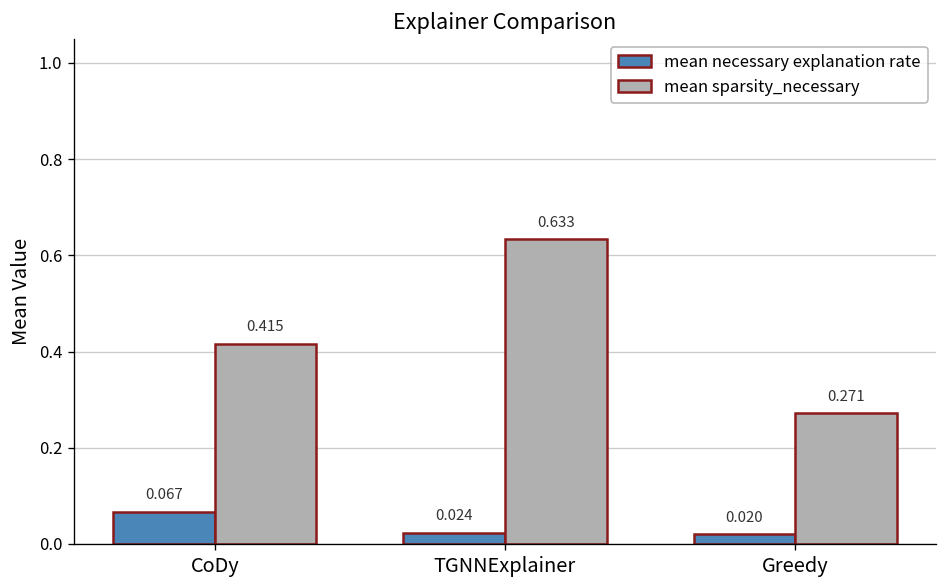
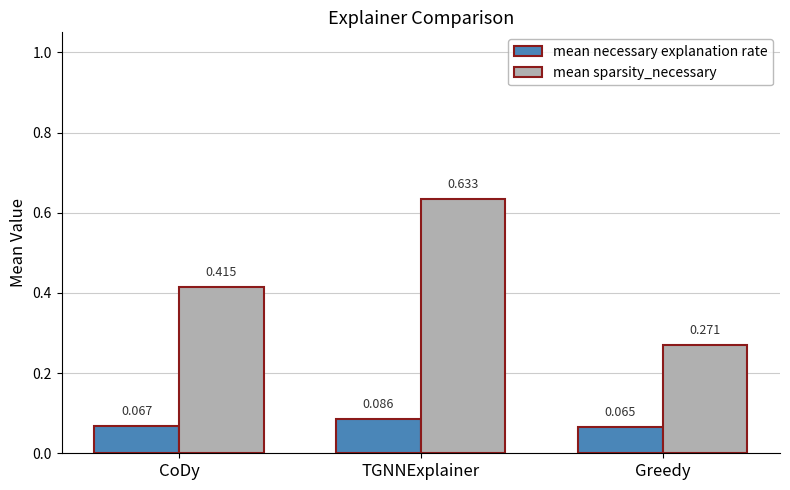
  {
    "mean necessary explanation rate": {
      "CoDy": 0.067,
-     "TGNNExplainer": 0.024,
-     "Greedy": 0.020
+     "TGNNExplainer": 0.086,
+     "Greedy": 0.065
    },
    "mean sparsity_necessary": {
      "CoDy": 0.415,
      "TGNNExplainer": 0.633,
      "Greedy": 0.271
    }
  }
